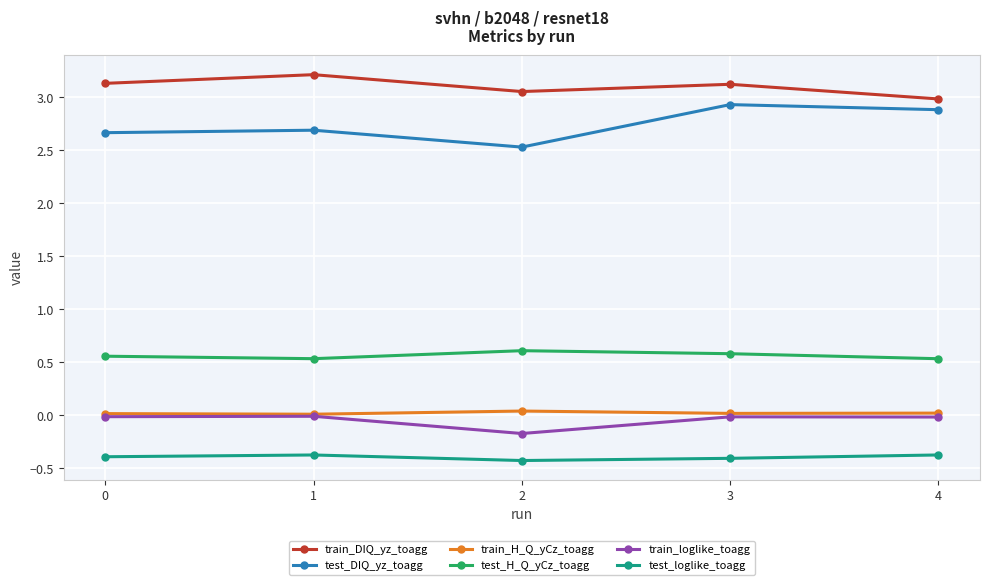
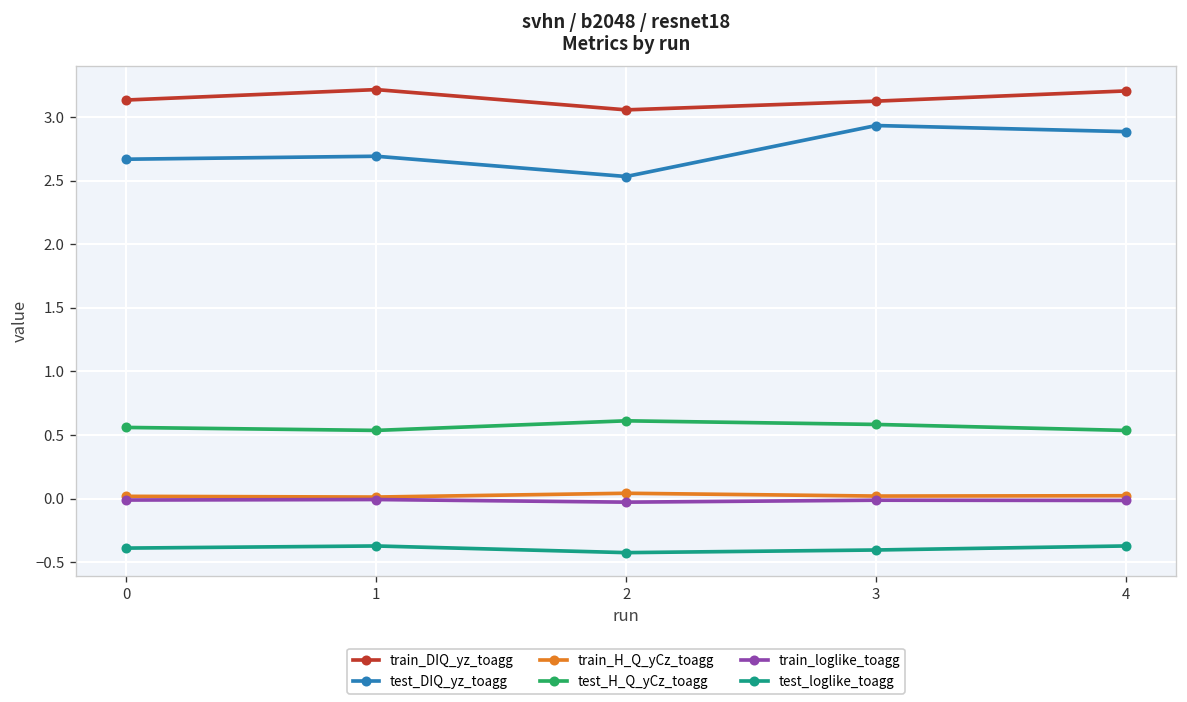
  {
    "train_DIQ_yz_toagg": {
      "0": 3.13,
      "1": 3.21,
      "2": 3.06,
      "3": 3.12,
-     "4": 2.99
+     "4": 3.20
    },
    "test_DIQ_yz_toagg": {
      "0": 2.67,
      "1": 2.69,
      "2": 2.53,
      "3": 2.93,
      "4": 2.88
    },
    "train_H_Q_yCz_toagg": {
      "0": 0.02,
      "2": 0.04,
      "3": 0.02,
      "4": 0.02
    },
    "train_loglike_toagg": {
      "0": -0.01,
-     "2": -0.17,
+     "2": -0.03,
      "3": -0.01,
      "4": -0.02
    }
  }
